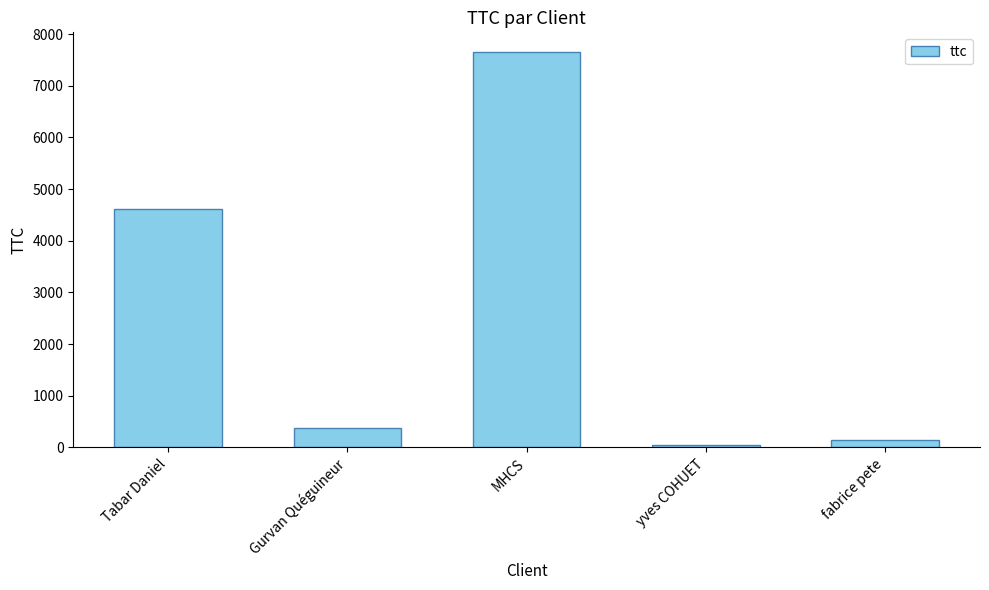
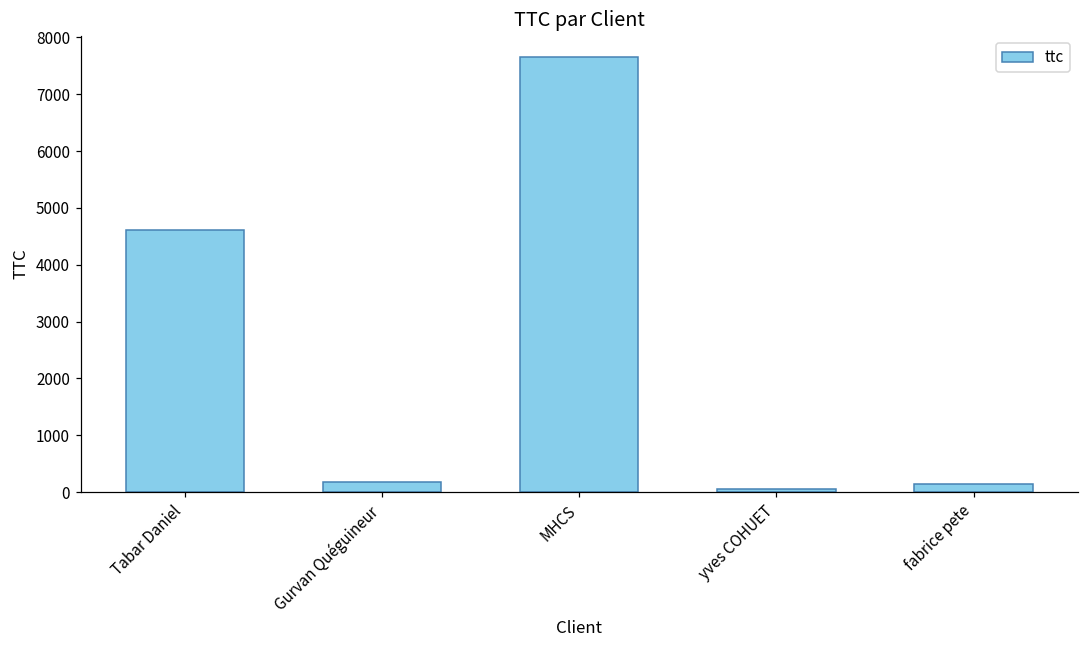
  {
    "Tabar Daniel": 4600,
-   "Gurvan Quéguineur": 400,
+   "Gurvan Quéguineur": 200,
    "MHCS": 7700,
    "yves COHUET": 0,
    "fabrice pete": 100
  }
